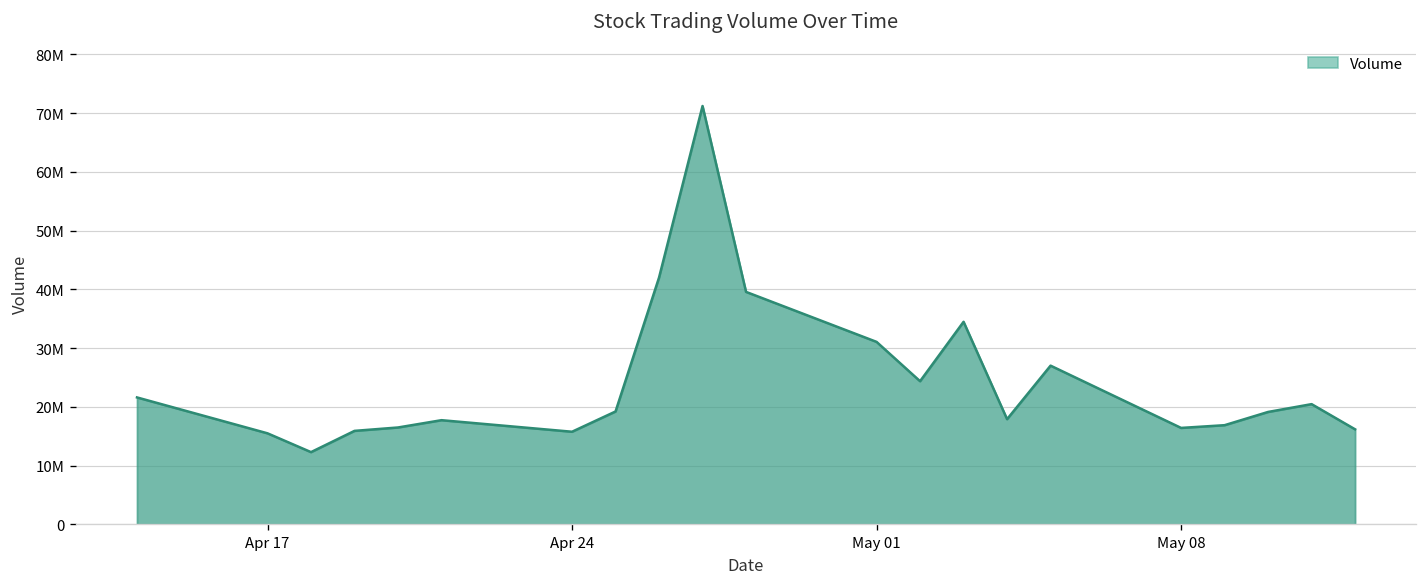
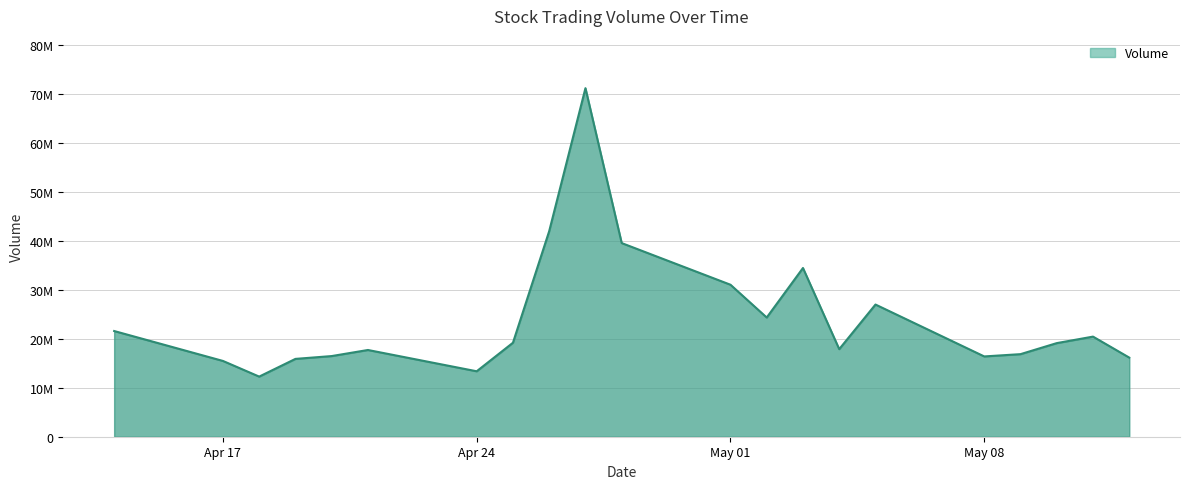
  {
    "Apr 17": 15000000,
-   "Apr 24": 16000000,
+   "Apr 24": 13000000,
    "May 01": 31000000,
    "May 08": 16000000
  }
